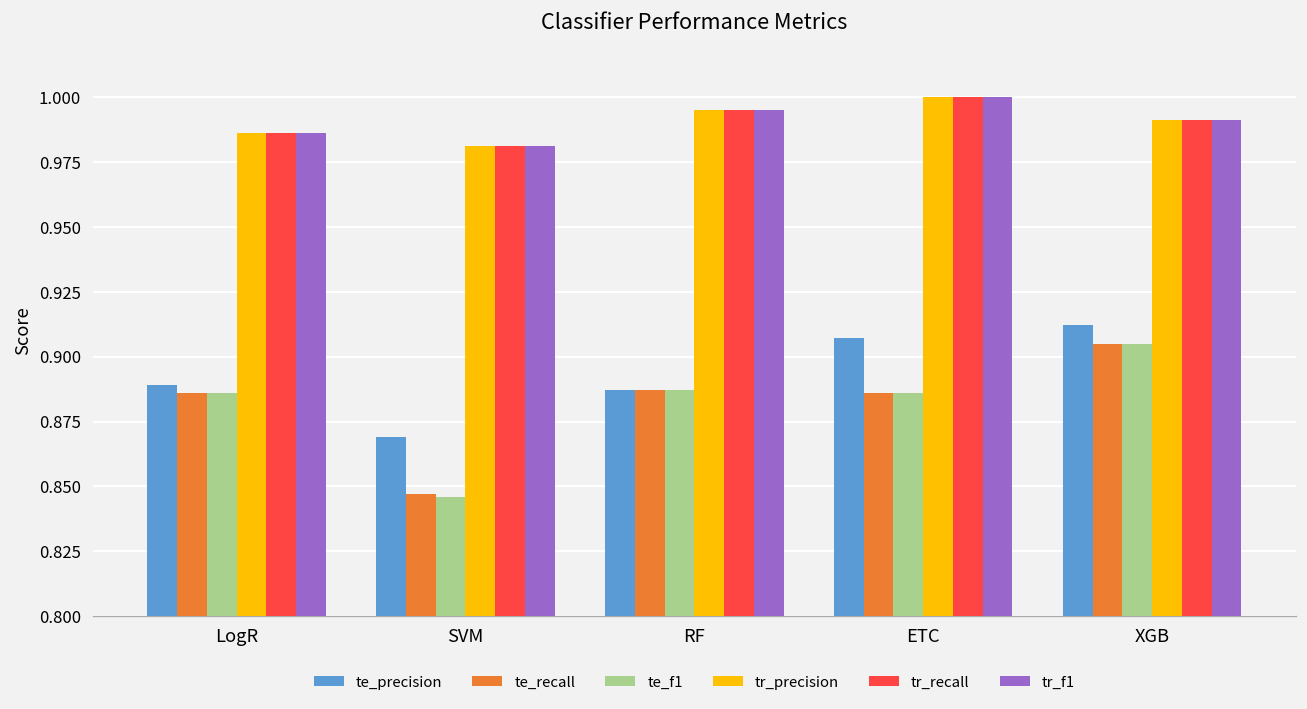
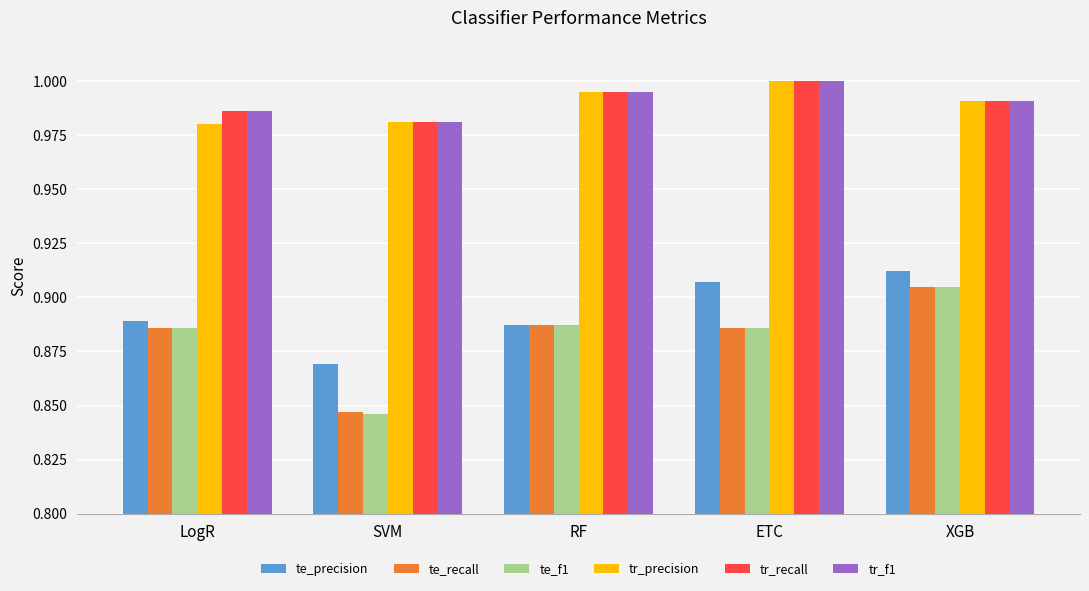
  {
    "te_precision": {
      "LogR": 0.889,
      "SVM": 0.869,
      "RF": 0.887,
      "ETC": 0.907,
      "XGB": 0.912
    },
    "te_recall": {
      "LogR": 0.886,
      "SVM": 0.847,
      "RF": 0.887,
      "ETC": 0.886,
      "XGB": 0.905
    },
    "te_f1": {
      "LogR": 0.886,
      "SVM": 0.846,
      "RF": 0.887,
      "ETC": 0.886,
      "XGB": 0.905
    },
    "tr_precision": {
-     "LogR": 0.986,
+     "LogR": 0.980,
      "SVM": 0.981,
      "RF": 0.995,
      "ETC": 1.000,
      "XGB": 0.991
    },
    "tr_recall": {
      "LogR": 0.986,
      "SVM": 0.981,
      "RF": 0.995,
      "ETC": 1.000,
      "XGB": 0.991
    },
    "tr_f1": {
      "LogR": 0.986,
      "SVM": 0.981,
      "RF": 0.995,
      "ETC": 1.000,
      "XGB": 0.991
    }
  }
